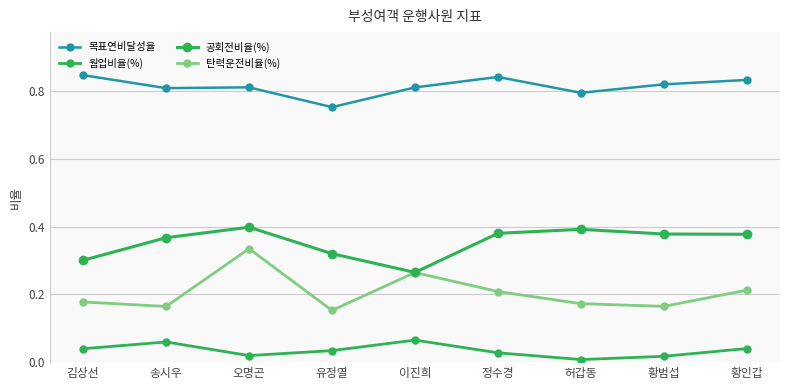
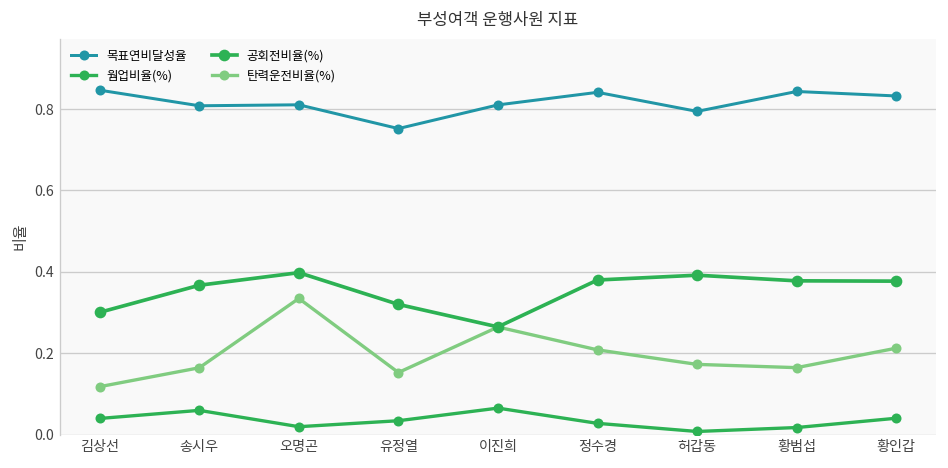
  {
    "목표연비달성율": {
      "김상선": 0.85,
      "송시우": 0.81,
      "오명곤": 0.81,
      "유정열": 0.75,
      "이진희": 0.81,
      "정수경": 0.84,
      "허갑동": 0.79,
-     "황범섭": 0.82,
+     "황범섭": 0.84,
      "황인갑": 0.83
    },
    "탄력운전비율(%)": {
-     "김상선": 0.18,
+     "김상선": 0.12,
      "송시우": 0.16,
      "오명곤": 0.33,
      "유정열": 0.15,
      "정수경": 0.21,
      "허갑동": 0.17,
      "황범섭": 0.16,
      "황인갑": 0.21
    }
  }
